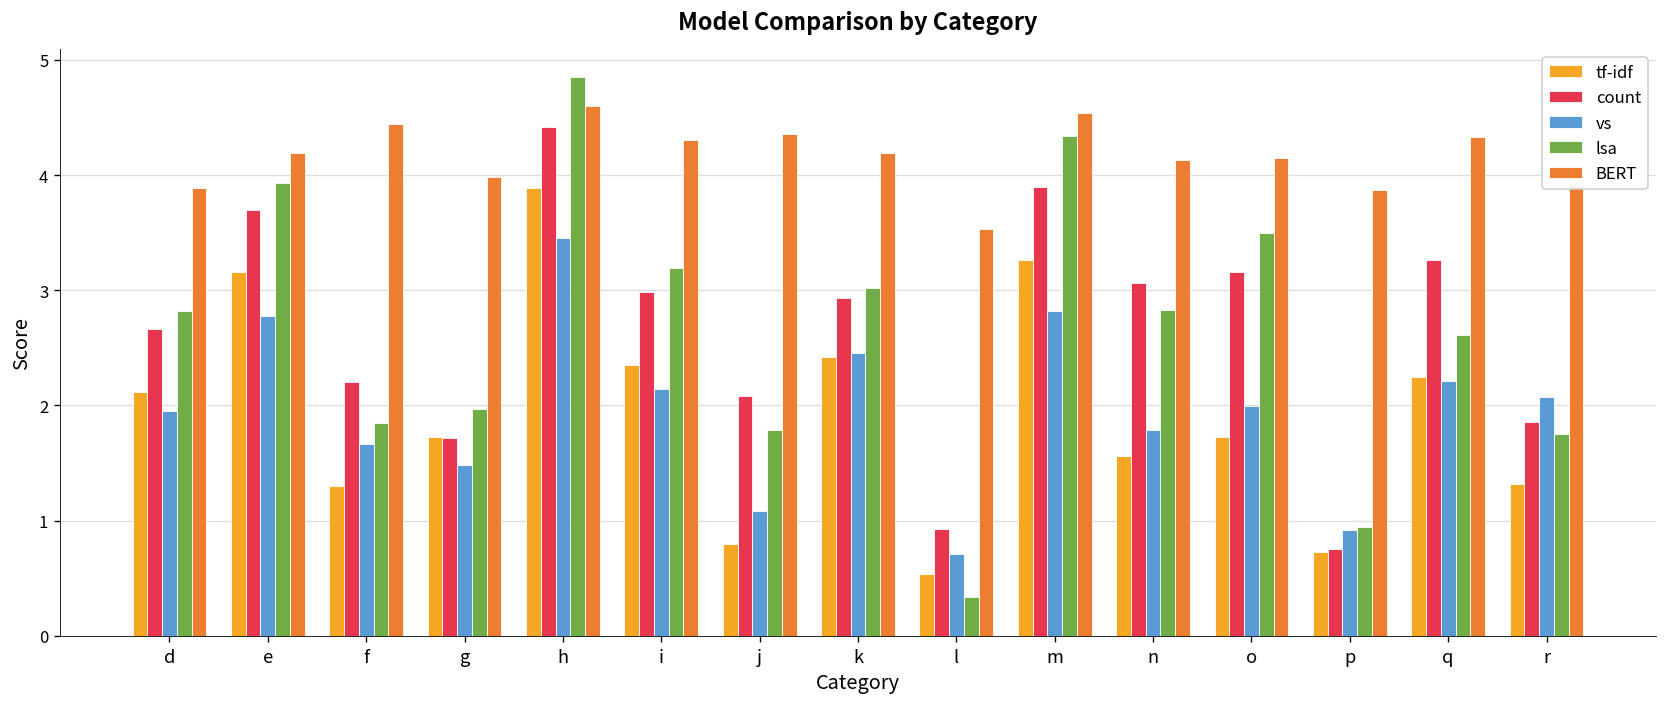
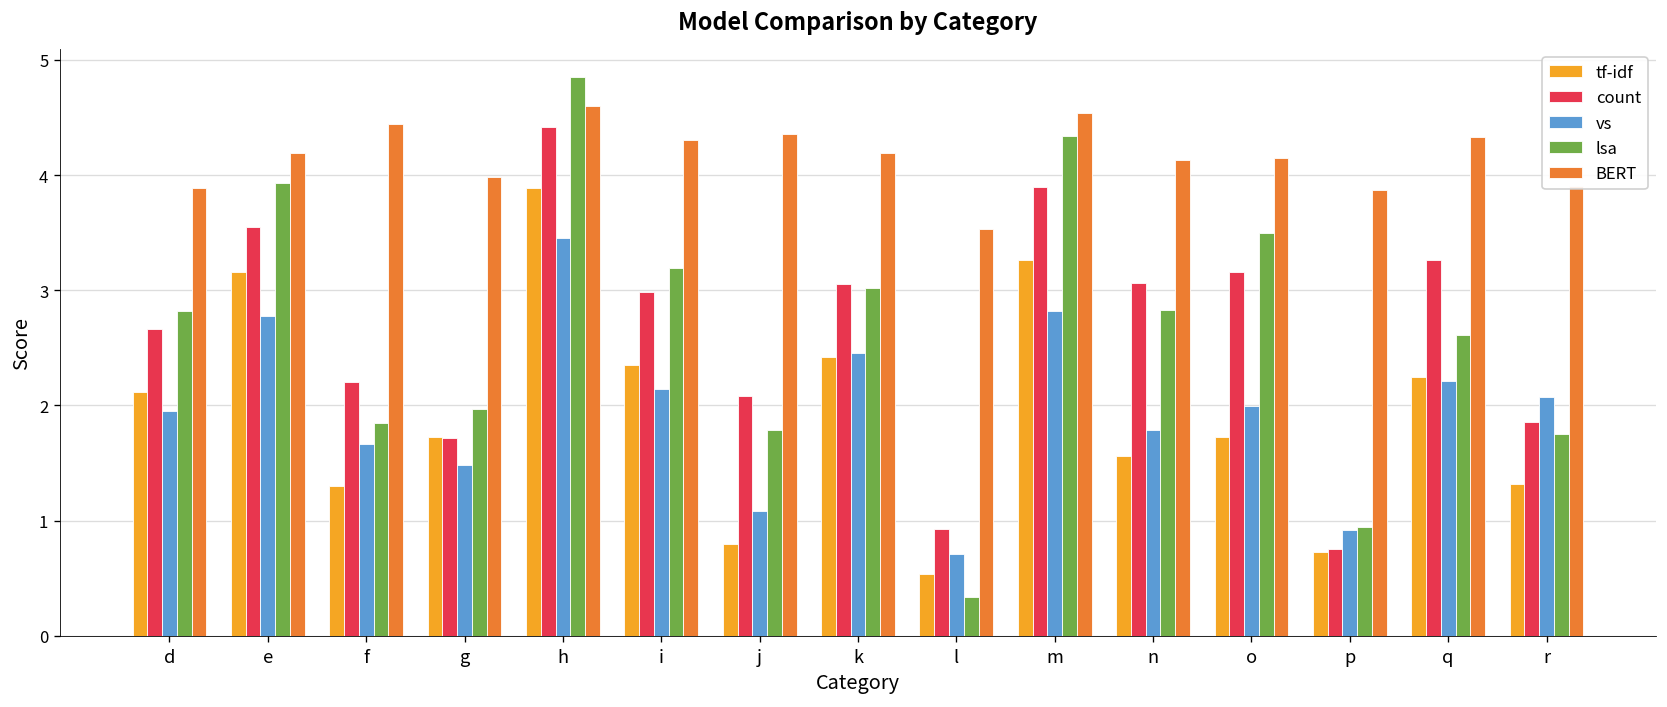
  {
    "count": {
      "d": 2.7,
-     "e": 3.7,
+     "e": 3.5,
      "f": 2.2,
      "g": 1.7,
      "h": 4.4,
      "i": 3.0,
      "j": 2.1,
-     "k": 2.9,
+     "k": 3.1,
      "l": 0.9,
      "m": 3.9,
      "n": 3.1,
      "o": 3.2,
      "p": 0.7,
      "q": 3.3,
      "r": 1.9
    },
    "vs": {
      "d": 2.0,
      "e": 2.8,
      "f": 1.7,
      "g": 1.5,
      "h": 3.5,
      "i": 2.1,
      "j": 1.1,
      "k": 2.5,
      "l": 0.7,
      "m": 2.8,
      "n": 1.8,
      "o": 2.0,
      "p": 0.9,
      "q": 2.2,
      "r": 2.1
    },
    "lsa": {
      "d": 2.8,
      "e": 3.9,
      "f": 1.8,
      "g": 2.0,
      "h": 4.9,
      "i": 3.2,
      "j": 1.8,
      "k": 3.0,
      "l": 0.3,
      "m": 4.3,
      "n": 2.8,
      "o": 3.5,
      "p": 0.9,
      "q": 2.6,
      "r": 1.8
    }
  }
